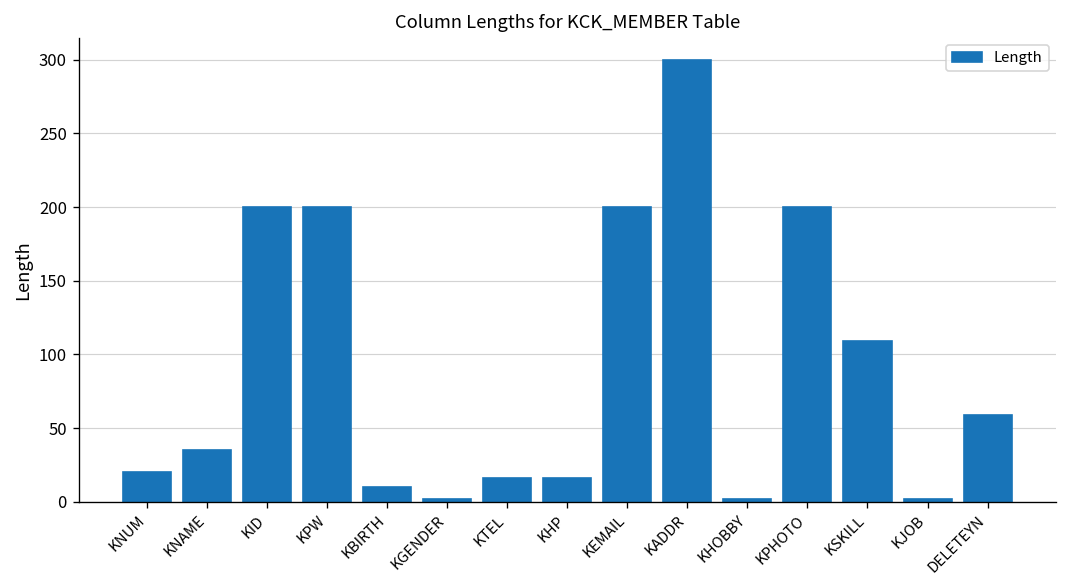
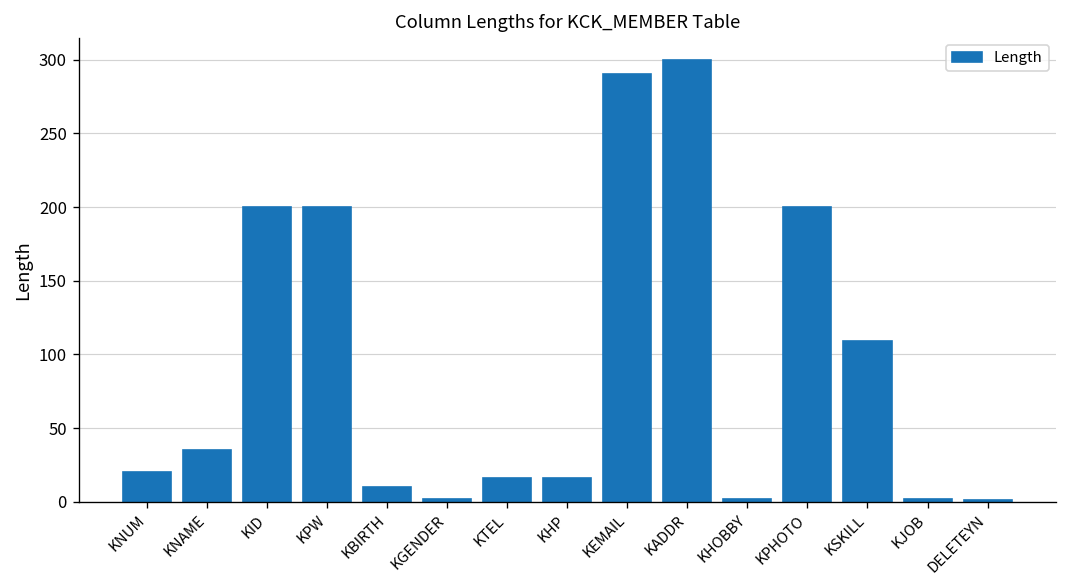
  {
    "KNUM": 20,
    "KNAME": 35,
    "KID": 200,
    "KPW": 200,
    "KBIRTH": 10,
    "KTEL": 16,
    "KHP": 16,
-   "KEMAIL": 200,
+   "KEMAIL": 290,
    "KADDR": 300,
    "KPHOTO": 200,
    "KSKILL": 109,
-   "DELETEYN": 59
+   "DELETEYN": 1
  }
